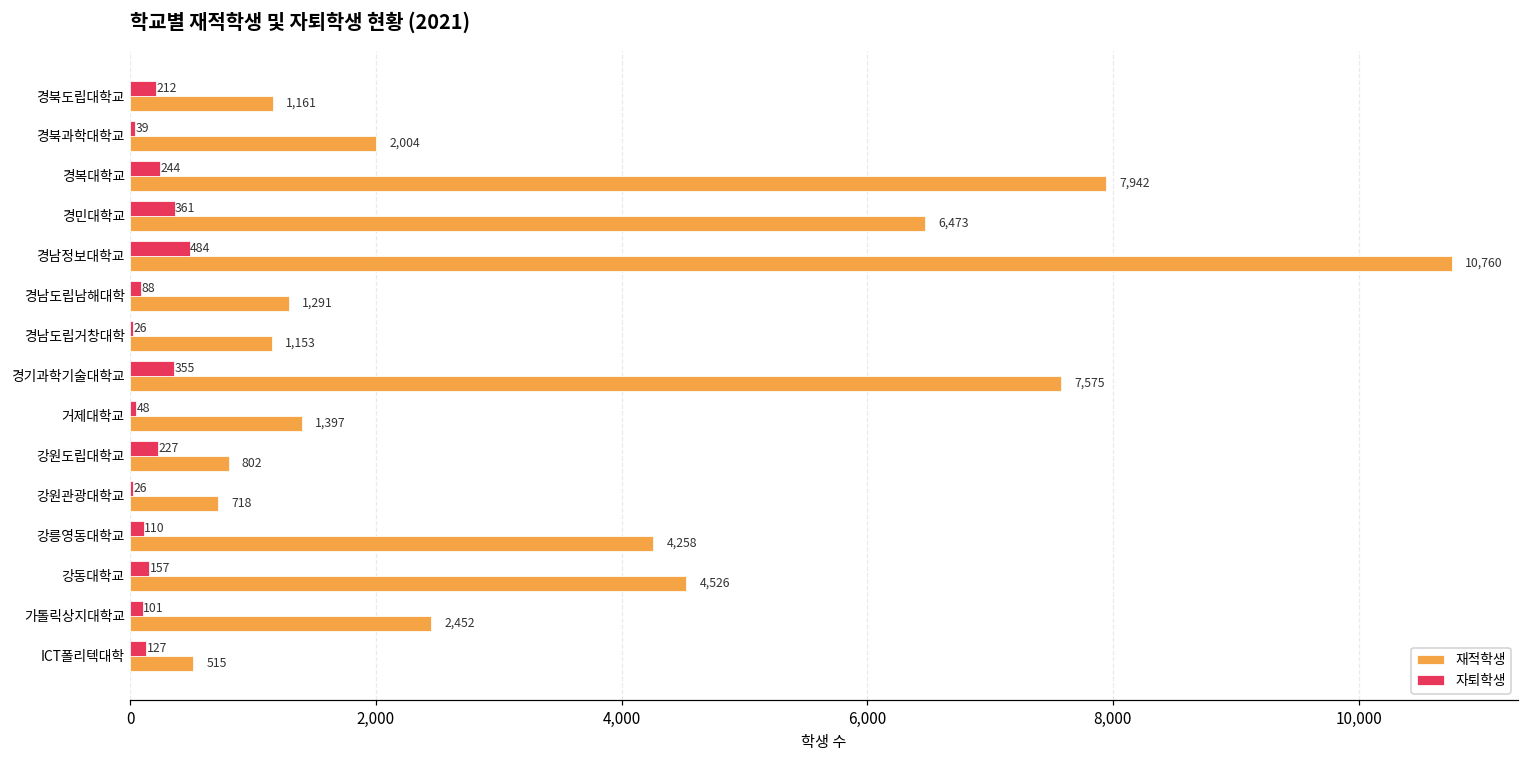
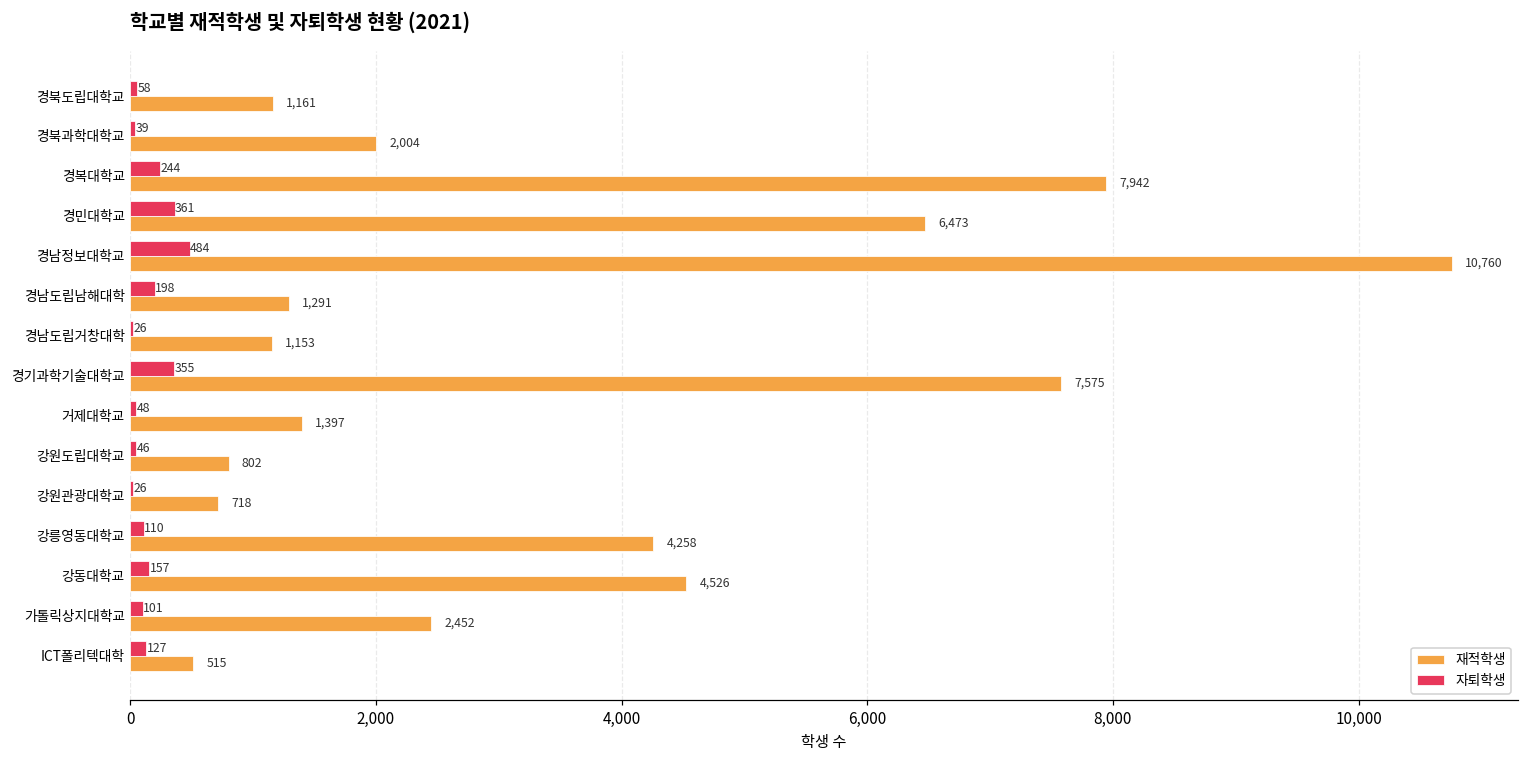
  {
    "재적학생": {
      "경북도립대학교": "1,161",
      "경북과학대학교": "2,004",
      "경복대학교": "7,942",
      "경민대학교": "6,473",
      "경남정보대학교": "10,760",
      "경남도립남해대학": "1,291",
      "경남도립거창대학": "1,153",
      "경기과학기술대학교": "7,575",
      "거제대학교": "1,397",
      "강원도립대학교": "802",
      "강원관광대학교": "718",
      "강릉영동대학교": "4,258",
      "강동대학교": "4,526",
      "가톨릭상지대학교": "2,452",
      "ICT폴리텍대학": "515"
    },
    "자퇴학생": {
-     "경북도립대학교": "212",
+     "경북도립대학교": "58",
      "경북과학대학교": "39",
      "경복대학교": "244",
      "경민대학교": "361",
      "경남정보대학교": "484",
-     "경남도립남해대학": "88",
+     "경남도립남해대학": "198",
      "경남도립거창대학": "26",
      "경기과학기술대학교": "355",
      "거제대학교": "48",
-     "강원도립대학교": "227",
+     "강원도립대학교": "46",
      "강원관광대학교": "26",
      "강릉영동대학교": "110",
      "강동대학교": "157",
      "가톨릭상지대학교": "101",
      "ICT폴리텍대학": "127"
    }
  }
